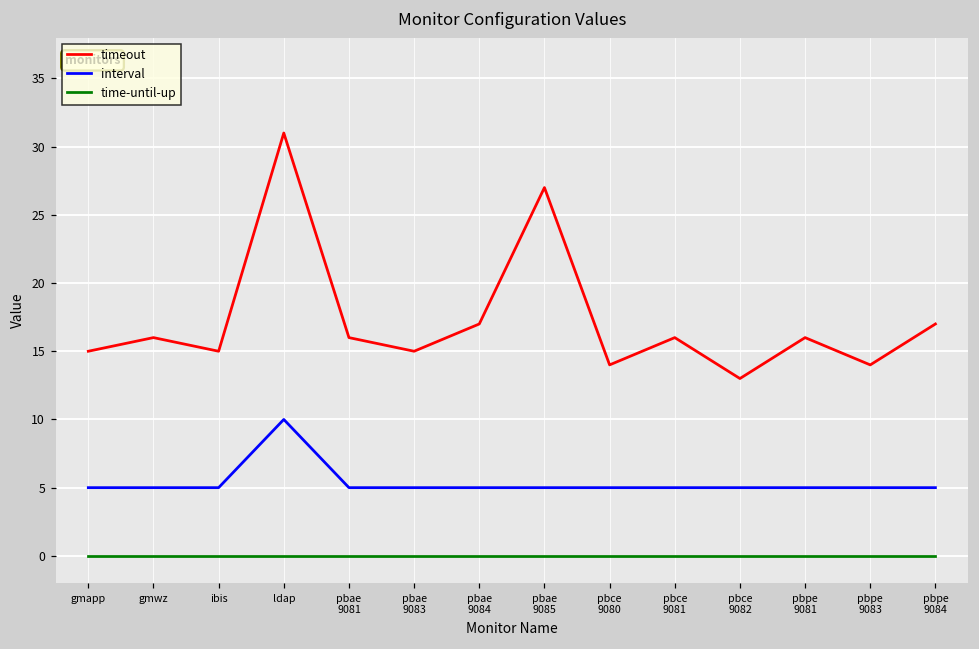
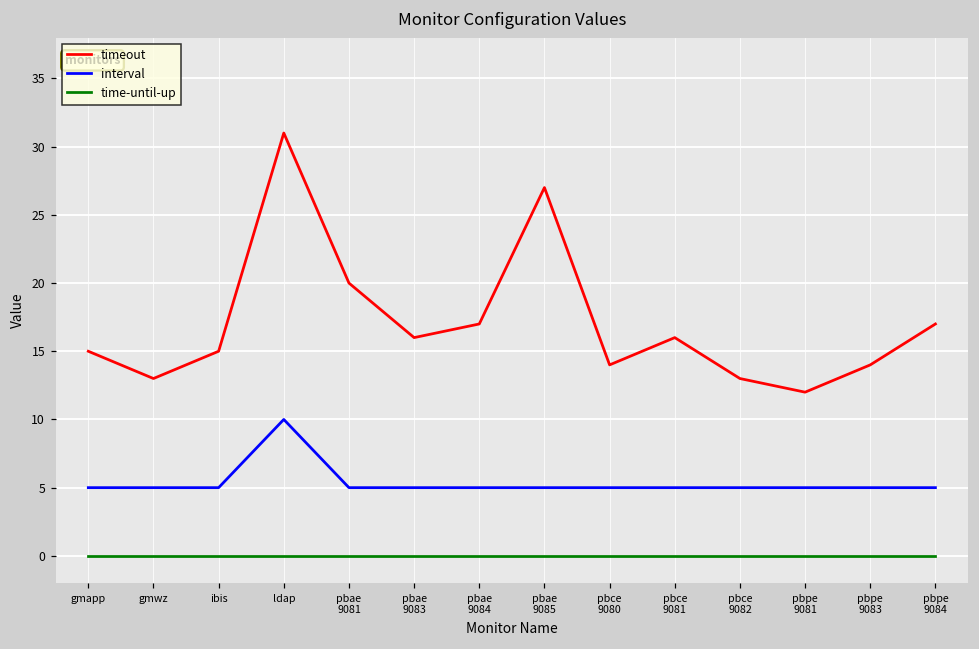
  {
    "timeout": {
      "gmapp": 15,
-     "gmwz": 16,
+     "gmwz": 13,
      "ibis": 15,
      "ldap": 31,
-     "pbae 9081": 16,
-     "pbae 9083": 15,
+     "pbae 9081": 20,
+     "pbae 9083": 16,
      "pbae 9084": 17,
      "pbae 9085": 27,
      "pbce 9080": 14,
      "pbce 9081": 16,
      "pbce 9082": 13,
-     "pbpe 9081": 16,
+     "pbpe 9081": 12,
      "pbpe 9083": 14,
      "pbpe 9084": 17
    },
    "interval": {
      "gmapp": 5,
      "gmwz": 5,
      "ibis": 5,
      "ldap": 10,
      "pbae 9081": 5,
      "pbae 9083": 5,
      "pbae 9084": 5,
      "pbae 9085": 5,
      "pbce 9080": 5,
      "pbce 9081": 5,
      "pbce 9082": 5,
      "pbpe 9081": 5,
      "pbpe 9083": 5,
      "pbpe 9084": 5
    },
    "time-until-up": {
      "gmapp": 0,
      "gmwz": 0,
      "ibis": 0,
      "ldap": 0,
      "pbae 9081": 0,
      "pbae 9083": 0,
      "pbae 9084": 0,
      "pbae 9085": 0,
      "pbce 9080": 0,
      "pbce 9081": 0,
      "pbce 9082": 0,
      "pbpe 9081": 0,
      "pbpe 9083": 0,
      "pbpe 9084": 0
    }
  }
